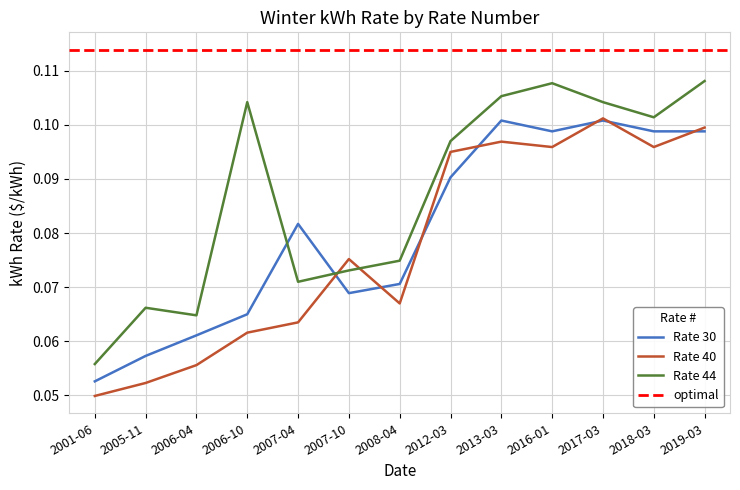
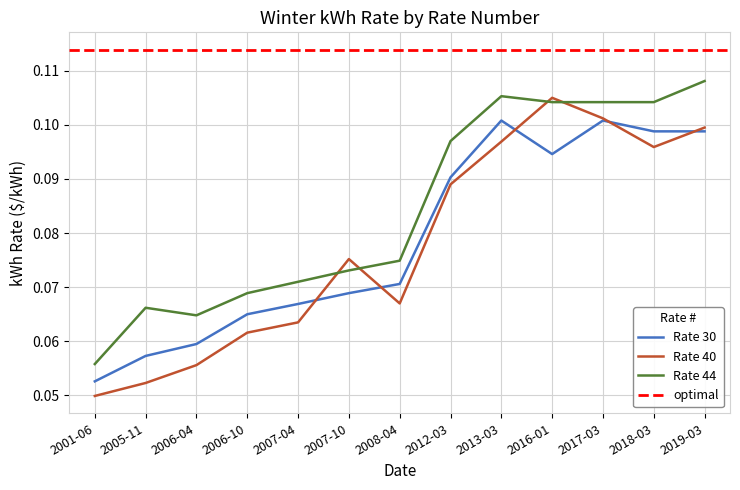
  {
    "Rate 30": {
      "2001-06": 0.053,
      "2005-11": 0.057,
-     "2006-04": 0.061,
+     "2006-04": 0.060,
      "2006-10": 0.065,
-     "2007-04": 0.082,
+     "2007-04": 0.067,
      "2007-10": 0.069,
      "2008-04": 0.071,
      "2012-03": 0.090,
      "2013-03": 0.101,
-     "2016-01": 0.099,
+     "2016-01": 0.095,
      "2018-03": 0.099,
      "2019-03": 0.099
    },
    "Rate 40": {
      "2001-06": 0.050,
      "2005-11": 0.052,
      "2006-04": 0.056,
      "2006-10": 0.062,
      "2007-04": 0.064,
      "2007-10": 0.075,
      "2008-04": 0.067,
-     "2012-03": 0.095,
+     "2012-03": 0.089,
      "2013-03": 0.097,
-     "2016-01": 0.096,
+     "2016-01": 0.105,
      "2018-03": 0.096,
      "2019-03": 0.100
    },
    "Rate 44": {
      "2001-06": 0.056,
      "2005-11": 0.066,
      "2006-04": 0.065,
-     "2006-10": 0.104,
+     "2006-10": 0.069,
      "2007-04": 0.071,
      "2007-10": 0.073,
      "2008-04": 0.075,
      "2012-03": 0.097,
      "2013-03": 0.105,
-     "2016-01": 0.108,
+     "2016-01": 0.104,
      "2017-03": 0.104,
-     "2018-03": 0.101,
+     "2018-03": 0.104,
      "2019-03": 0.108
    }
  }
